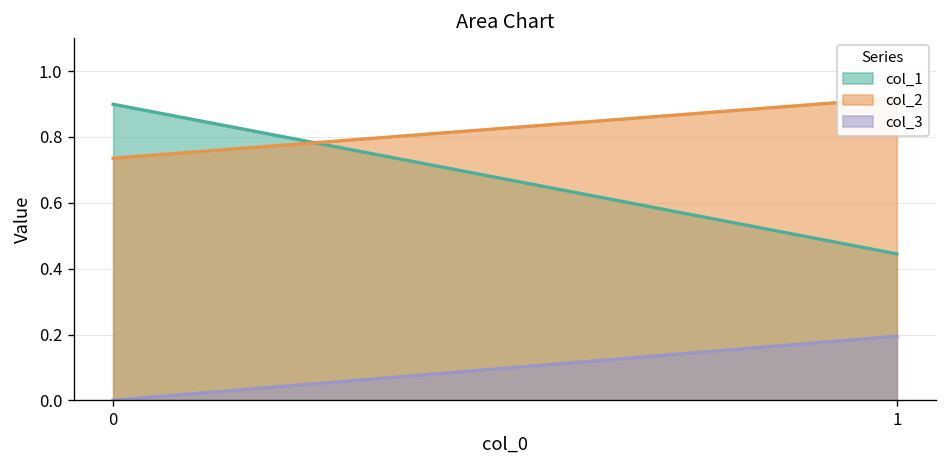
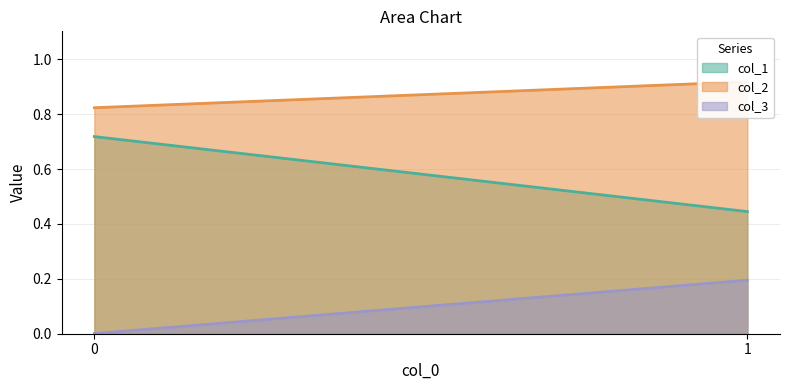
  {
    "col_1": {
-     "0": 0.90,
+     "0": 0.72,
      "1": 0.44
    },
    "col_2": {
-     "0": 0.74
+     "0": 0.82
    },
    "col_3": {
      "0": 0.00,
      "1": 0.20
    }
  }
